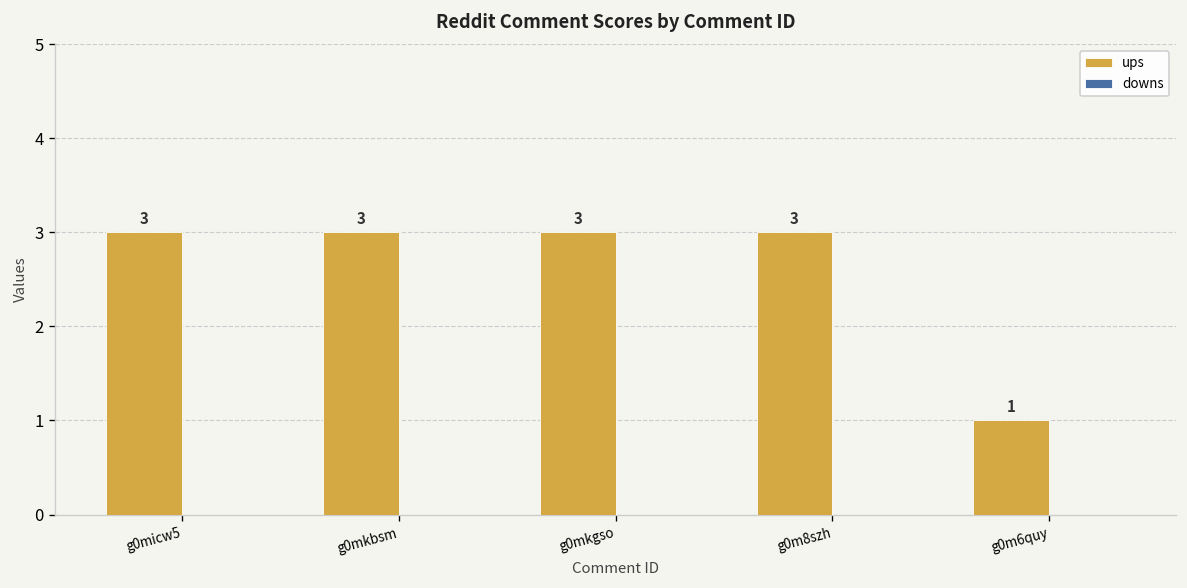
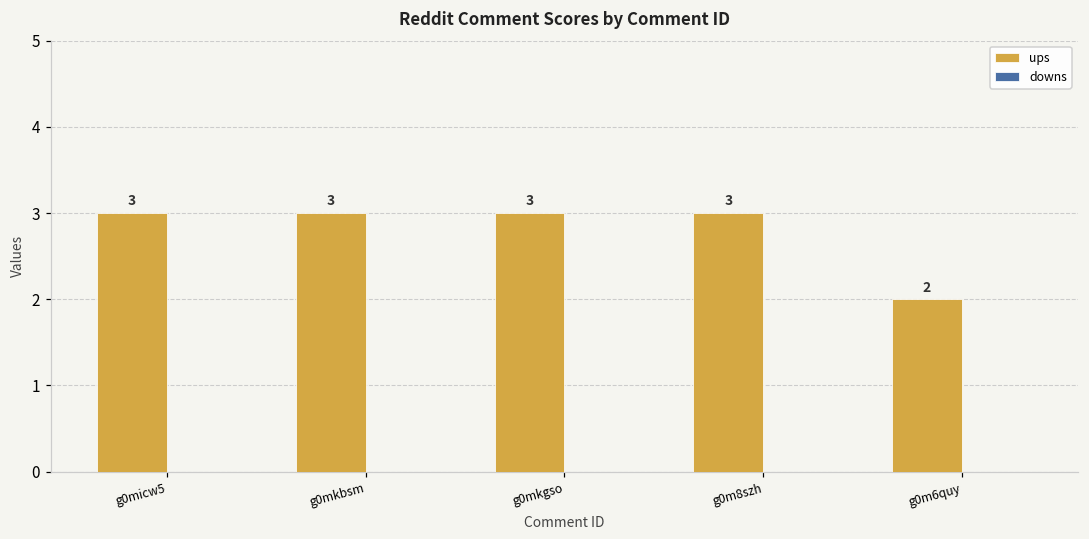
  {
    "ups": {
      "g0micw5": 3,
      "g0mkbsm": 3,
      "g0mkgso": 3,
      "g0m8szh": 3,
-     "g0m6quy": 1
+     "g0m6quy": 2
    },
    "downs": {
      "g0micw5": 0.0,
      "g0mkbsm": 0.0,
      "g0mkgso": 0.0,
      "g0m8szh": 0.0,
      "g0m6quy": 0.0
    }
  }
